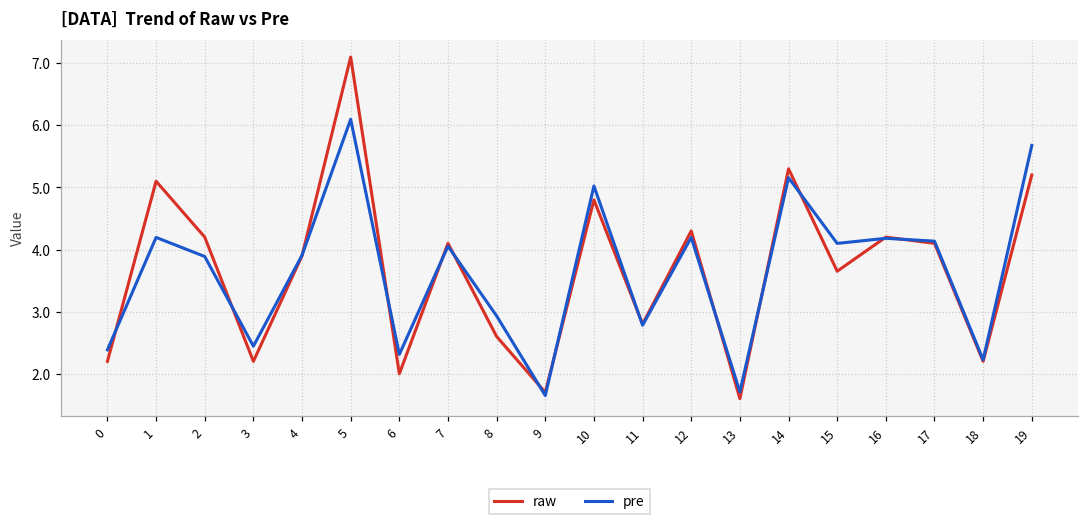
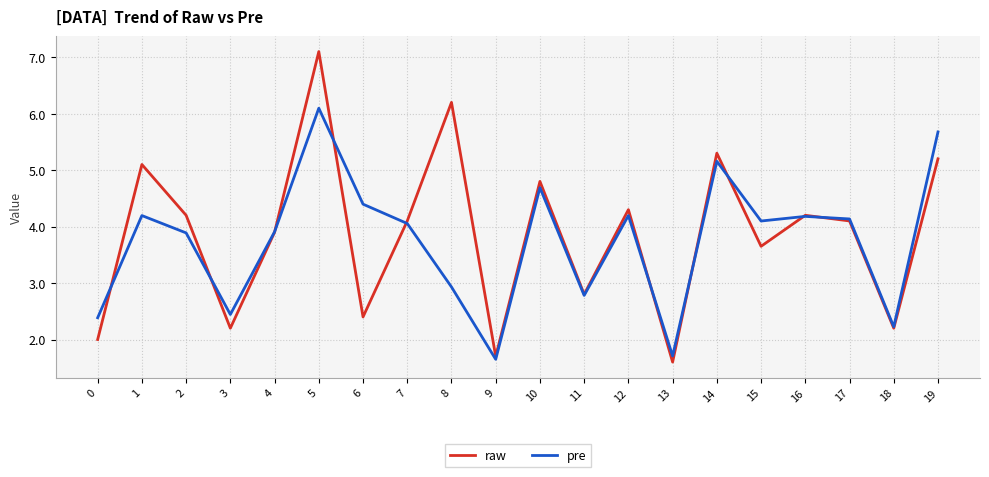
  {
    "raw": {
-     "0": 2.2,
+     "0": 2.0,
      "1": 5.1,
      "2": 4.2,
      "3": 2.2,
      "5": 7.1,
-     "6": 2.0,
+     "6": 2.4,
      "7": 4.1,
-     "8": 2.6,
+     "8": 6.2,
      "9": 1.7,
      "10": 4.8,
      "12": 4.3,
      "13": 1.6,
      "14": 5.3,
      "15": 3.7,
      "19": 5.2
    },
    "pre": {
      "0": 2.4,
      "1": 4.2,
      "2": 3.9,
      "3": 2.4,
      "5": 6.1,
-     "6": 2.3,
+     "6": 4.4,
      "7": 4.1,
      "8": 2.9,
      "9": 1.6,
-     "10": 5.0,
+     "10": 4.7,
      "12": 4.2,
      "13": 1.7,
      "14": 5.2,
      "15": 4.1,
      "19": 5.7
    }
  }
